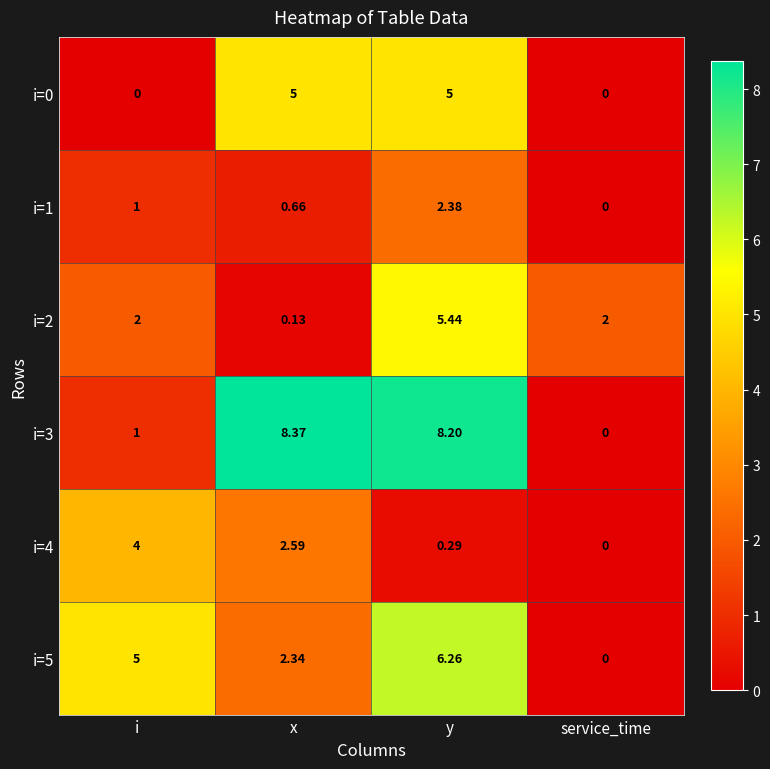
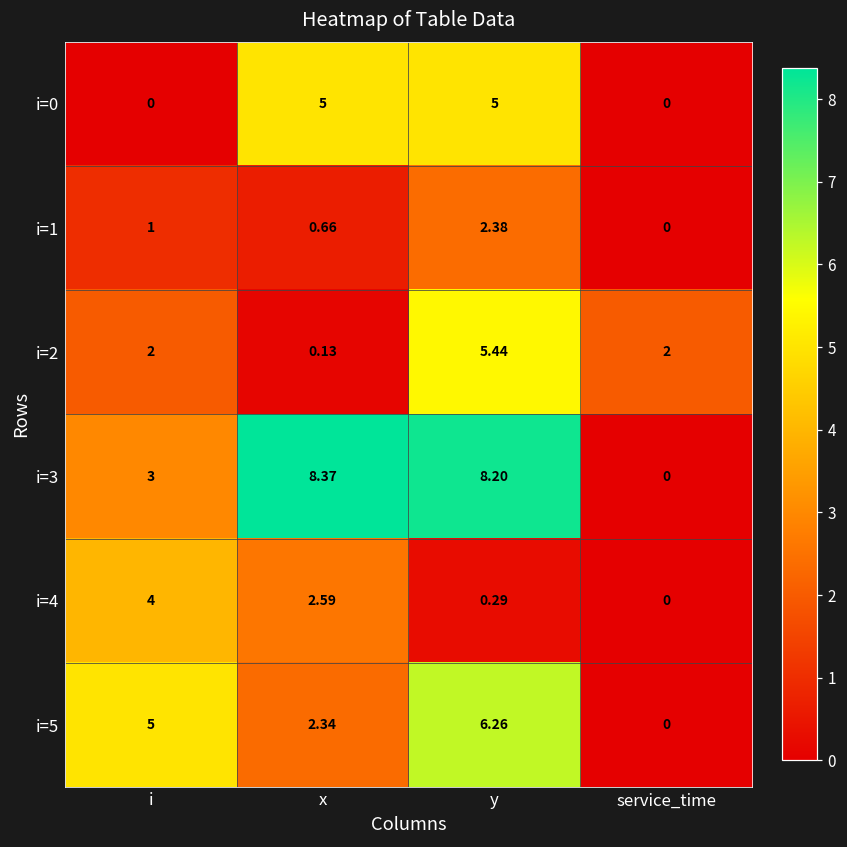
  {
    "i=0": {
      "i": 0,
      "x": 5,
      "y": 5,
      "service_time": 0
    },
    "i=1": {
      "i": 1,
      "x": 0.66,
      "y": 2.38,
      "service_time": 0
    },
    "i=2": {
      "i": 2,
      "x": 0.13,
      "y": 5.44,
      "service_time": 2
    },
    "i=3": {
-     "i": 1,
+     "i": 3,
      "x": 8.37,
      "y": 8.20,
      "service_time": 0
    },
    "i=4": {
      "i": 4,
      "x": 2.59,
      "y": 0.29,
      "service_time": 0
    },
    "i=5": {
      "i": 5,
      "x": 2.34,
      "y": 6.26,
      "service_time": 0
    }
  }
